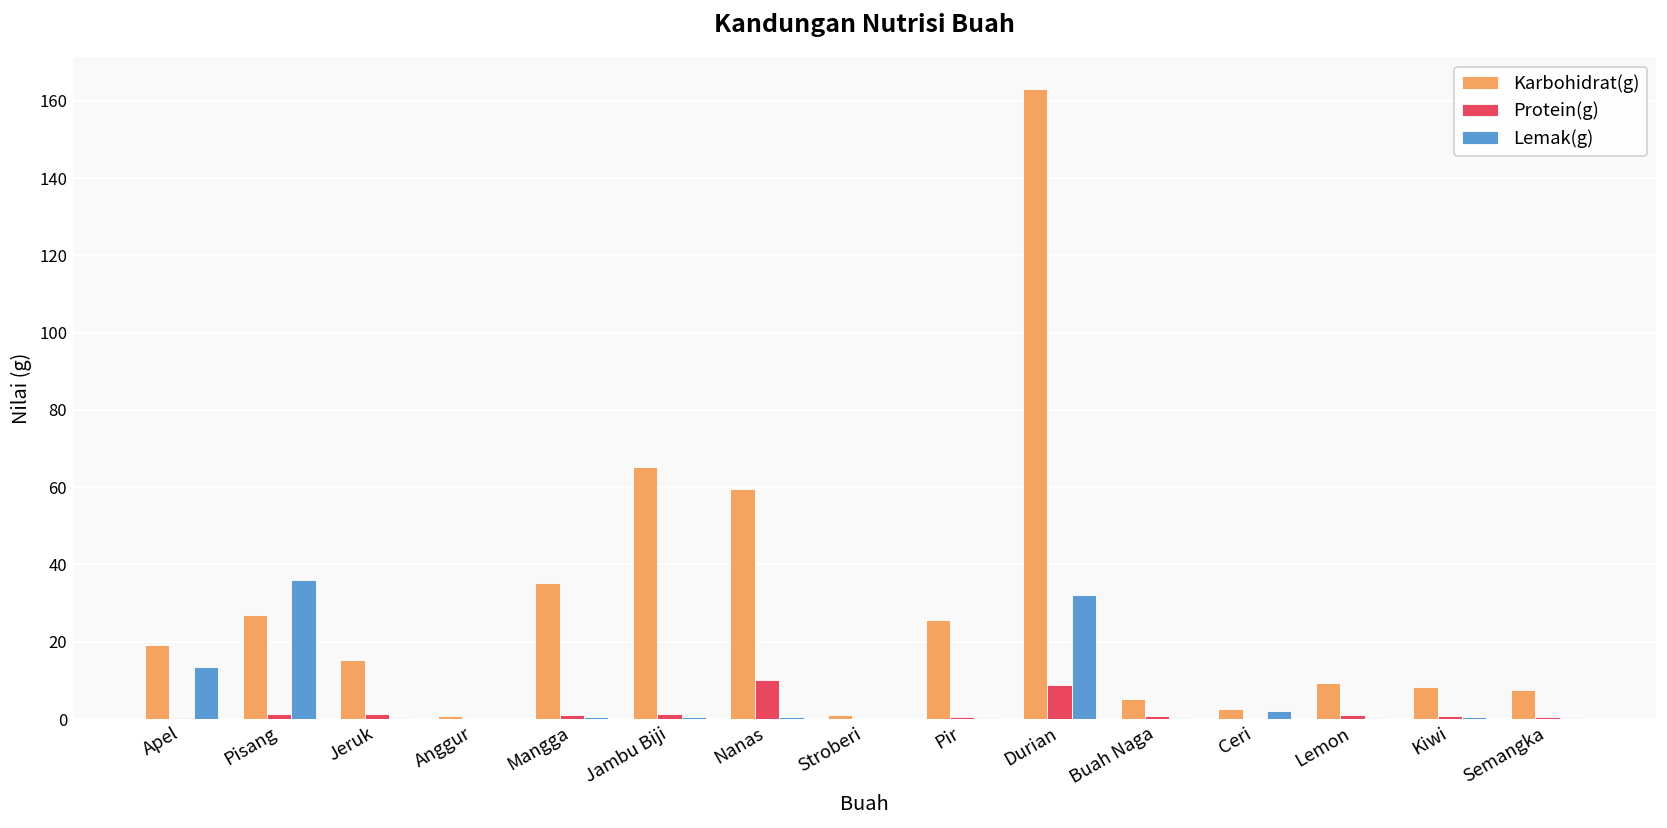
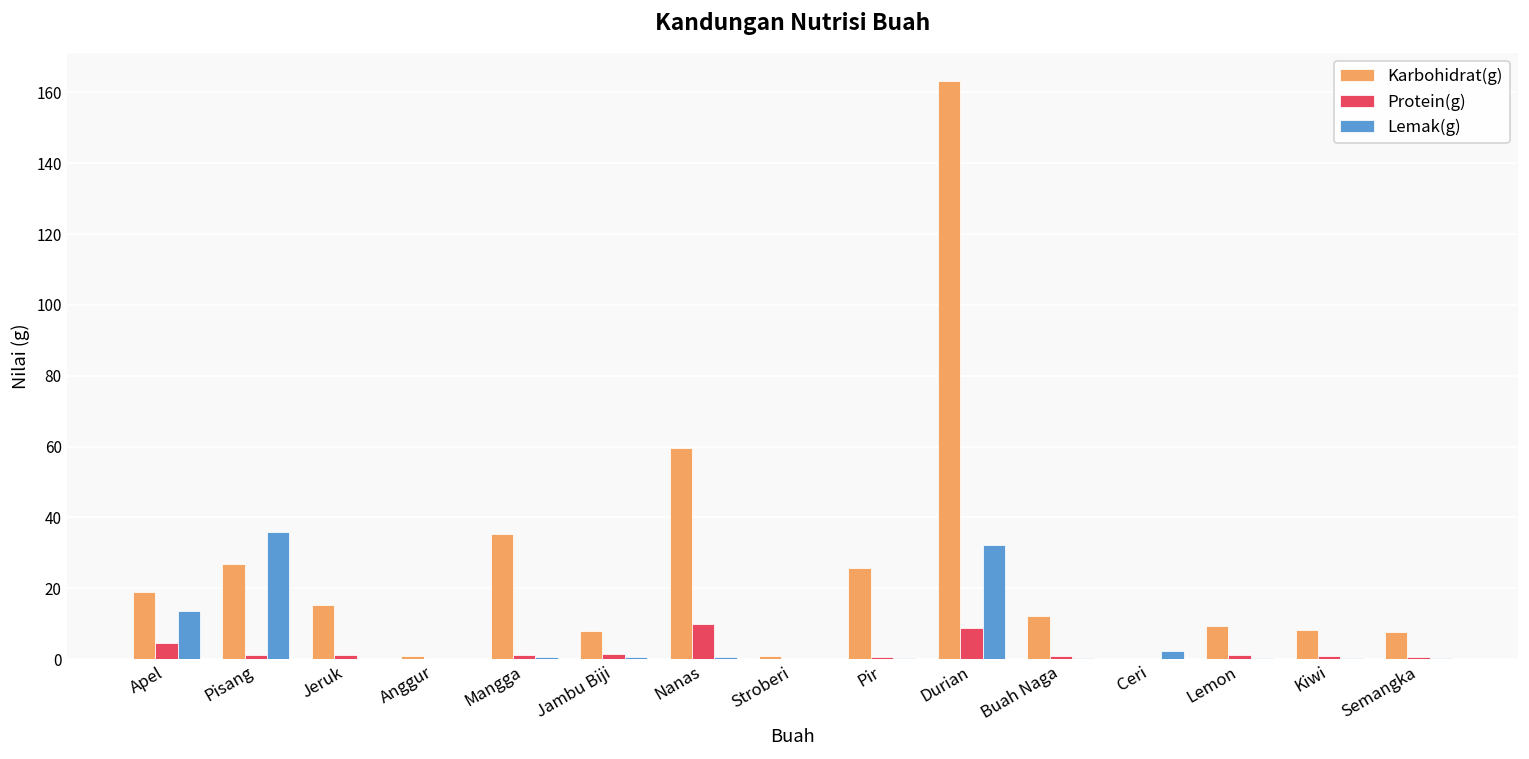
  {
    "Karbohidrat(g)": {
      "Apel": 19,
      "Pisang": 27,
      "Jeruk": 15,
      "Anggur": 1,
      "Mangga": 35,
-     "Jambu Biji": 65,
+     "Jambu Biji": 8,
      "Nanas": 60,
      "Stroberi": 1,
      "Pir": 26,
      "Durian": 163,
-     "Buah Naga": 5,
-     "Ceri": 3,
+     "Buah Naga": 12,
+     "Ceri": 0,
      "Lemon": 9,
      "Kiwi": 8,
      "Semangka": 8
    },
    "Protein(g)": {
-     "Apel": 0,
+     "Apel": 4,
      "Pisang": 1,
      "Jeruk": 1,
      "Mangga": 1,
      "Jambu Biji": 1,
      "Nanas": 10,
      "Durian": 9,
      "Buah Naga": 1,
      "Lemon": 1,
      "Kiwi": 1
    },
    "Lemak(g)": {
      "Apel": 13,
      "Pisang": 36,
      "Durian": 32,
      "Ceri": 2
    }
  }
